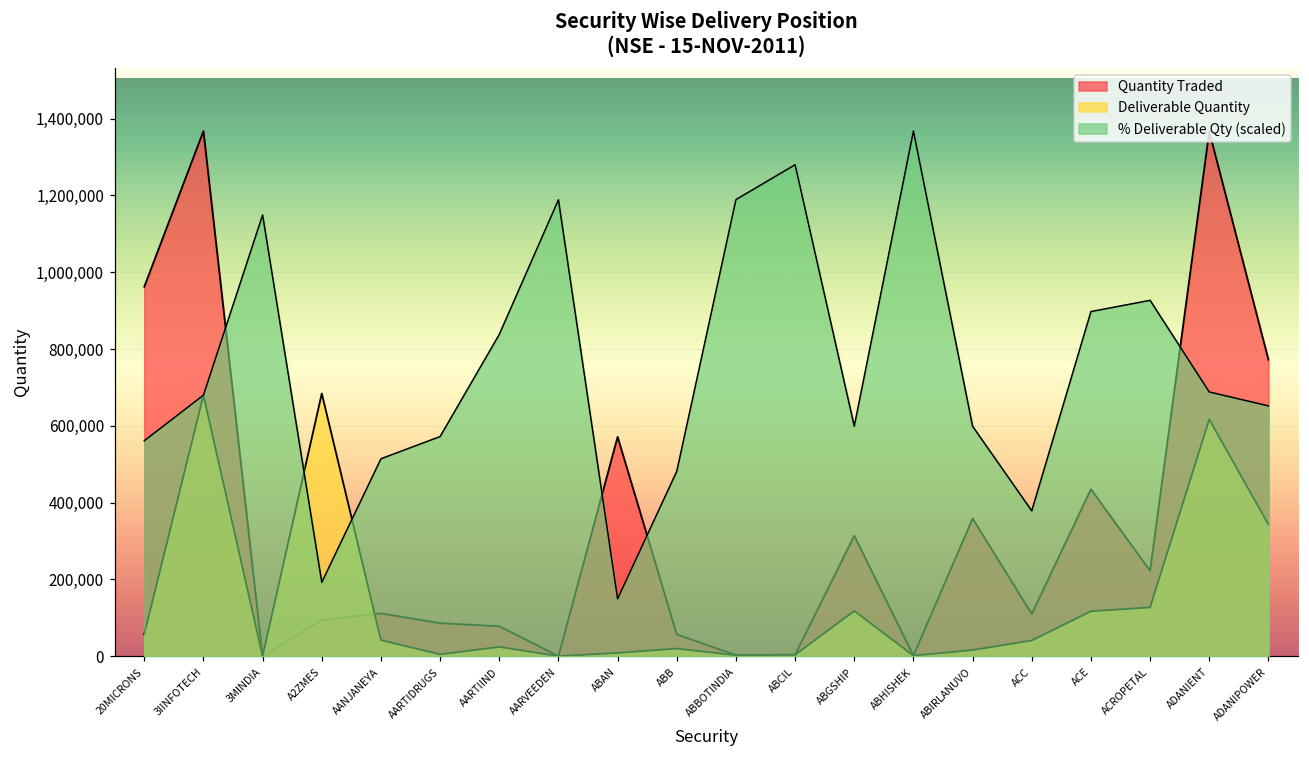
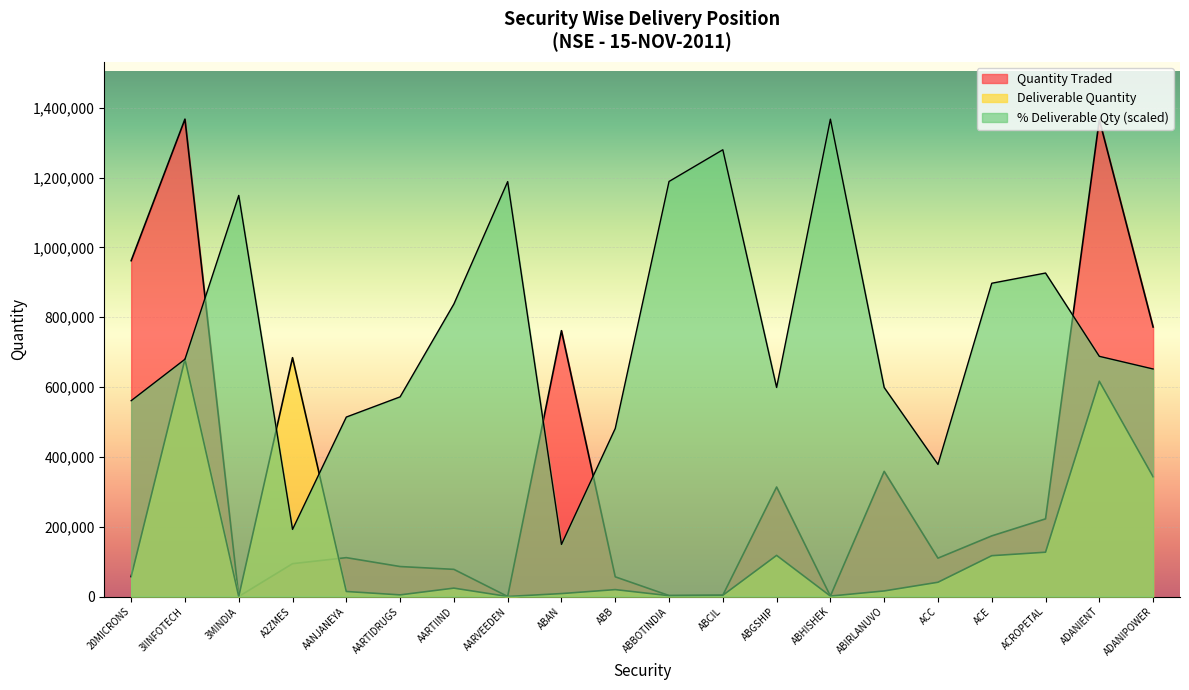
  {
    "Quantity Traded": {
      "20MICRONS": "960,000",
      "3IINFOTECH": "1,370,000",
      "A2ZMES": "90,000",
      "AANJANEYA": "110,000",
      "AARTIDRUGS": "90,000",
      "AARTIIND": "80,000",
-     "ABAN": "570,000",
+     "ABAN": "760,000",
      "ABB": "60,000",
      "ABGSHIP": "310,000",
      "ABIRLANUVO": "360,000",
      "ACC": "110,000",
-     "ACE": "430,000",
+     "ACE": "170,000",
      "ACROPETAL": "220,000",
      "ADANIPOWER": "770,000"
    },
    "Deliverable Quantity": {
      "20MICRONS": "60,000",
      "A2ZMES": "680,000",
-     "AANJANEYA": "40,000",
+     "AANJANEYA": "10,000",
      "AARTIDRUGS": "0",
      "AARTIIND": "20,000",
      "ABAN": "10,000",
      "ABB": "20,000",
      "ABGSHIP": "120,000",
      "ABIRLANUVO": "20,000",
      "ACC": "40,000",
      "ACE": "120,000",
      "ACROPETAL": "130,000",
      "ADANIENT": "620,000",
      "ADANIPOWER": "340,000"
    },
    "% Deliverable Qty (scaled)": {
      "20MICRONS": "560,000",
      "3MINDIA": "1,150,000",
      "A2ZMES": "190,000",
      "AANJANEYA": "510,000",
      "AARTIDRUGS": "570,000",
      "AARTIIND": "840,000",
      "AARVEEDEN": "1,190,000",
      "ABAN": "150,000",
      "ABB": "480,000",
      "ABBOTINDIA": "1,190,000",
      "ABCIL": "1,280,000",
      "ABGSHIP": "600,000",
      "ABHISHEK": "1,370,000",
      "ABIRLANUVO": "600,000",
      "ACC": "380,000",
      "ACE": "900,000",
      "ACROPETAL": "930,000",
      "ADANIENT": "690,000",
      "ADANIPOWER": "650,000"
    }
  }
